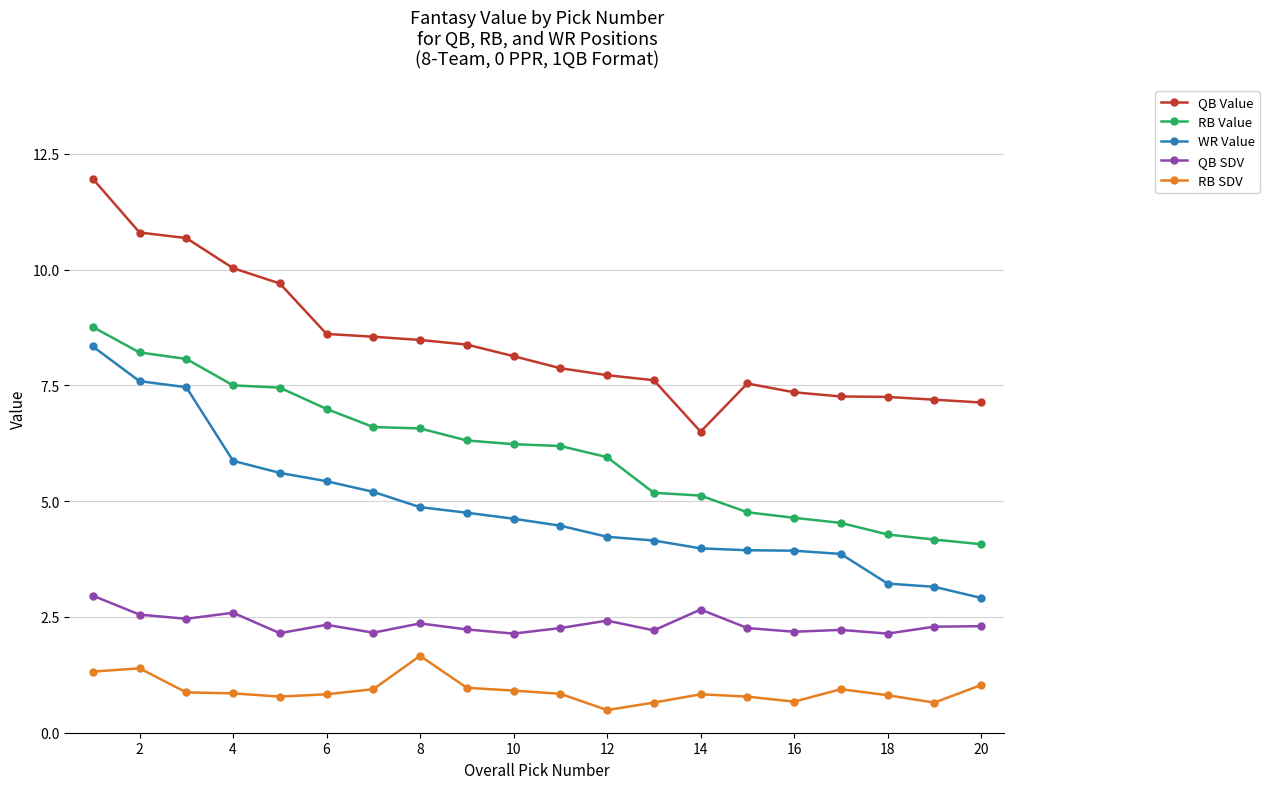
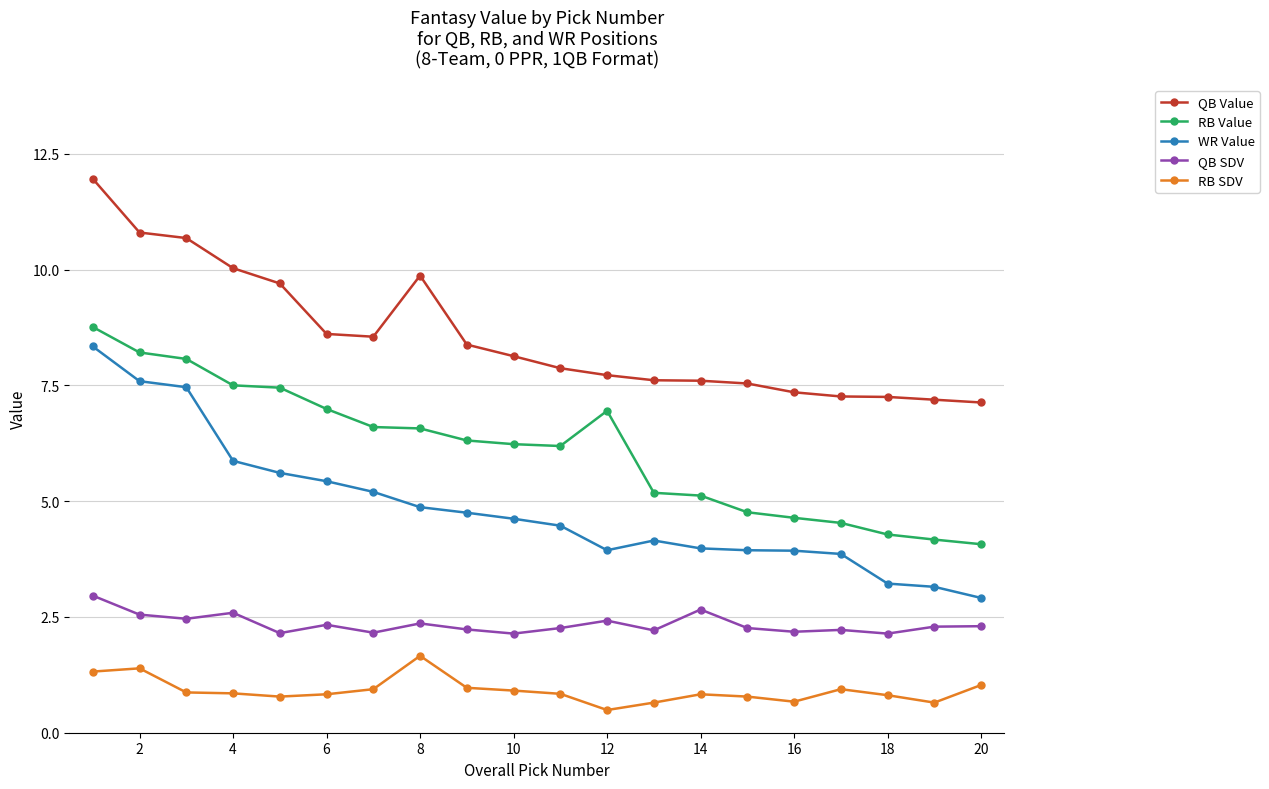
  {
    "QB Value": {
      "2": 10.8,
      "4": 10.0,
      "6": 8.6,
-     "8": 8.5,
+     "8": 9.9,
      "10": 8.1,
      "12": 7.7,
-     "14": 6.5,
+     "14": 7.6,
      "16": 7.4,
      "18": 7.3,
      "20": 7.1
    },
    "RB Value": {
      "2": 8.2,
      "4": 7.5,
      "6": 7.0,
      "8": 6.6,
      "10": 6.2,
-     "12": 6.0,
+     "12": 7.0,
      "14": 5.1,
      "16": 4.6,
      "18": 4.3,
      "20": 4.1
    },
    "WR Value": {
      "2": 7.6,
      "4": 5.9,
      "6": 5.4,
      "8": 4.9,
      "10": 4.6,
-     "12": 4.2,
+     "12": 3.9,
      "14": 4.0,
      "16": 3.9,
      "18": 3.2,
      "20": 2.9
    },
    "QB SDV": {
      "2": 2.6,
      "4": 2.6,
      "6": 2.3,
      "8": 2.4,
      "10": 2.1,
      "12": 2.4,
      "14": 2.7,
      "16": 2.2,
      "18": 2.1,
      "20": 2.3
    },
    "RB SDV": {
      "2": 1.4,
      "4": 0.9,
      "6": 0.8,
      "8": 1.7,
      "10": 0.9,
      "12": 0.5,
      "14": 0.8,
      "16": 0.7,
      "18": 0.8,
      "20": 1.0
    }
  }
